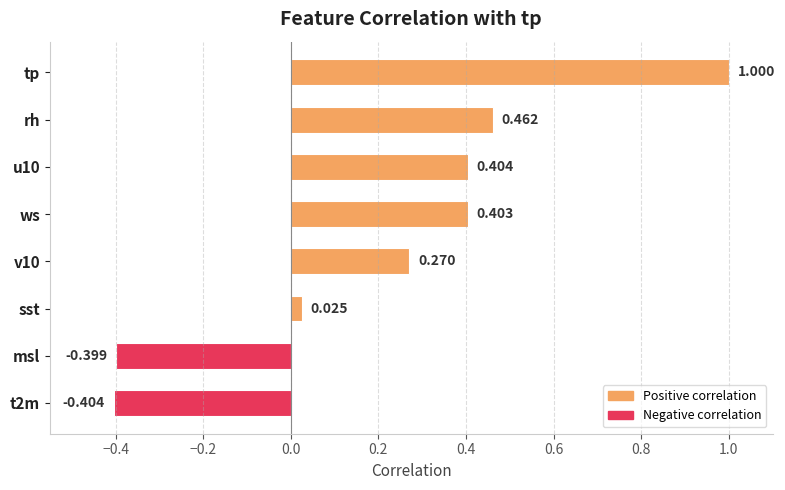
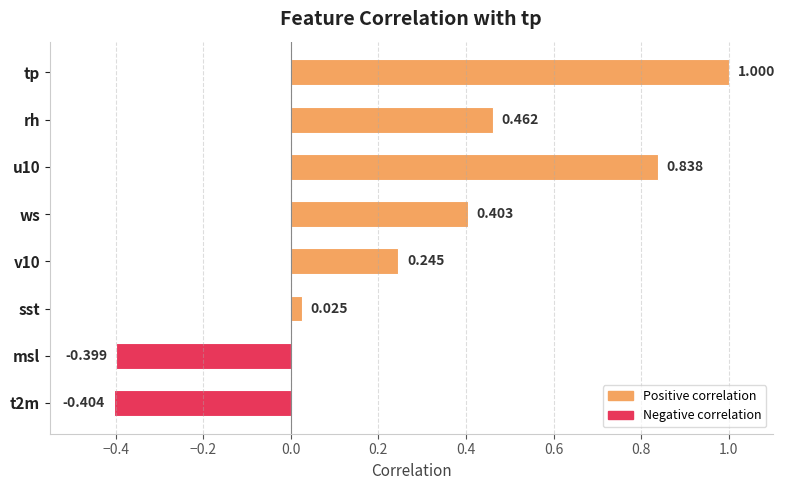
  {
    "tp": 1.000,
    "rh": 0.462,
-   "u10": 0.404,
+   "u10": 0.838,
    "ws": 0.403,
-   "v10": 0.270,
+   "v10": 0.245,
    "sst": 0.025,
    "msl": -0.399,
    "t2m": -0.404
  }
